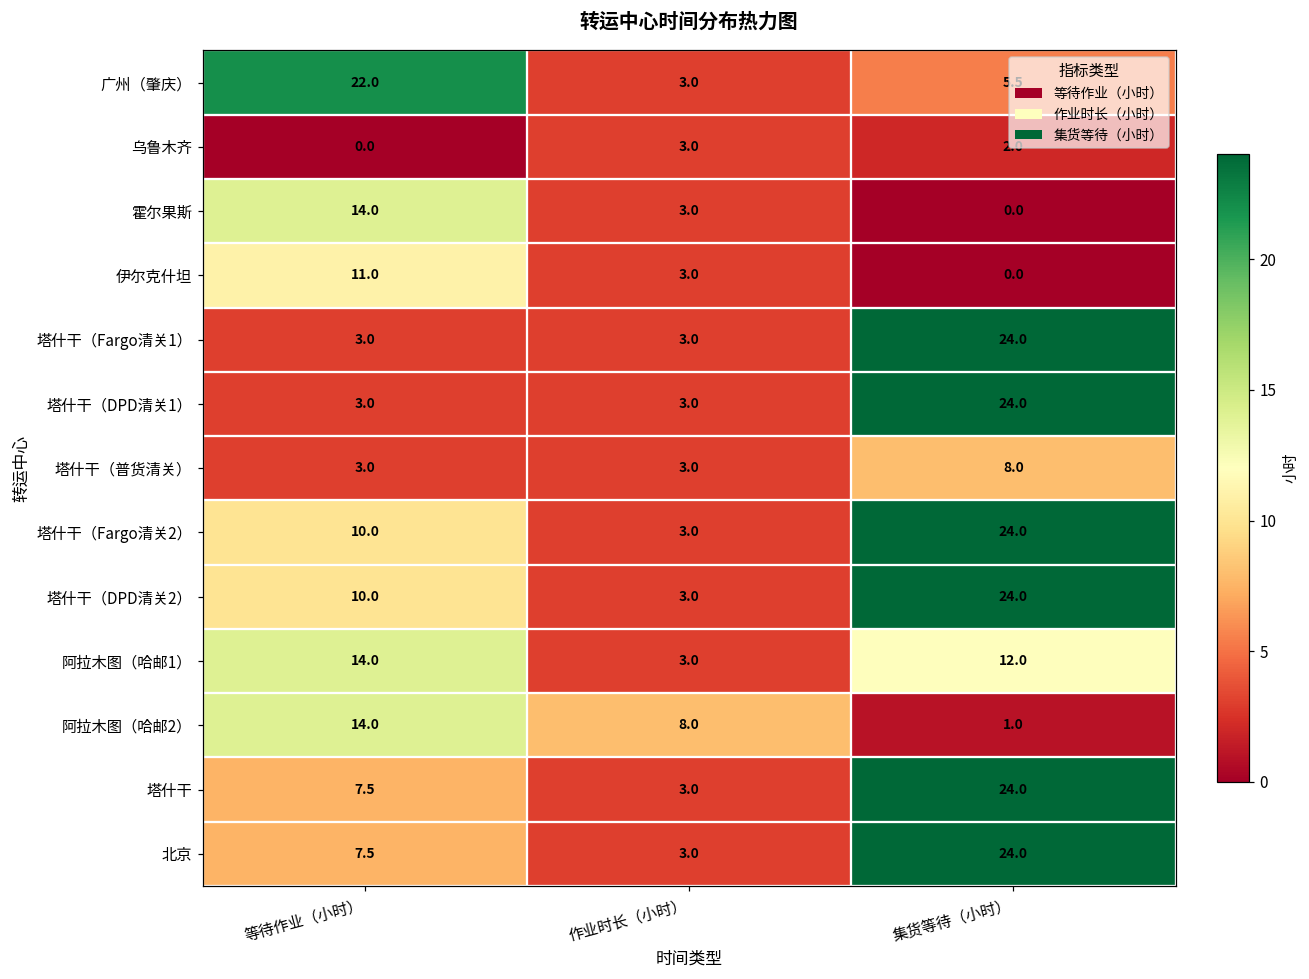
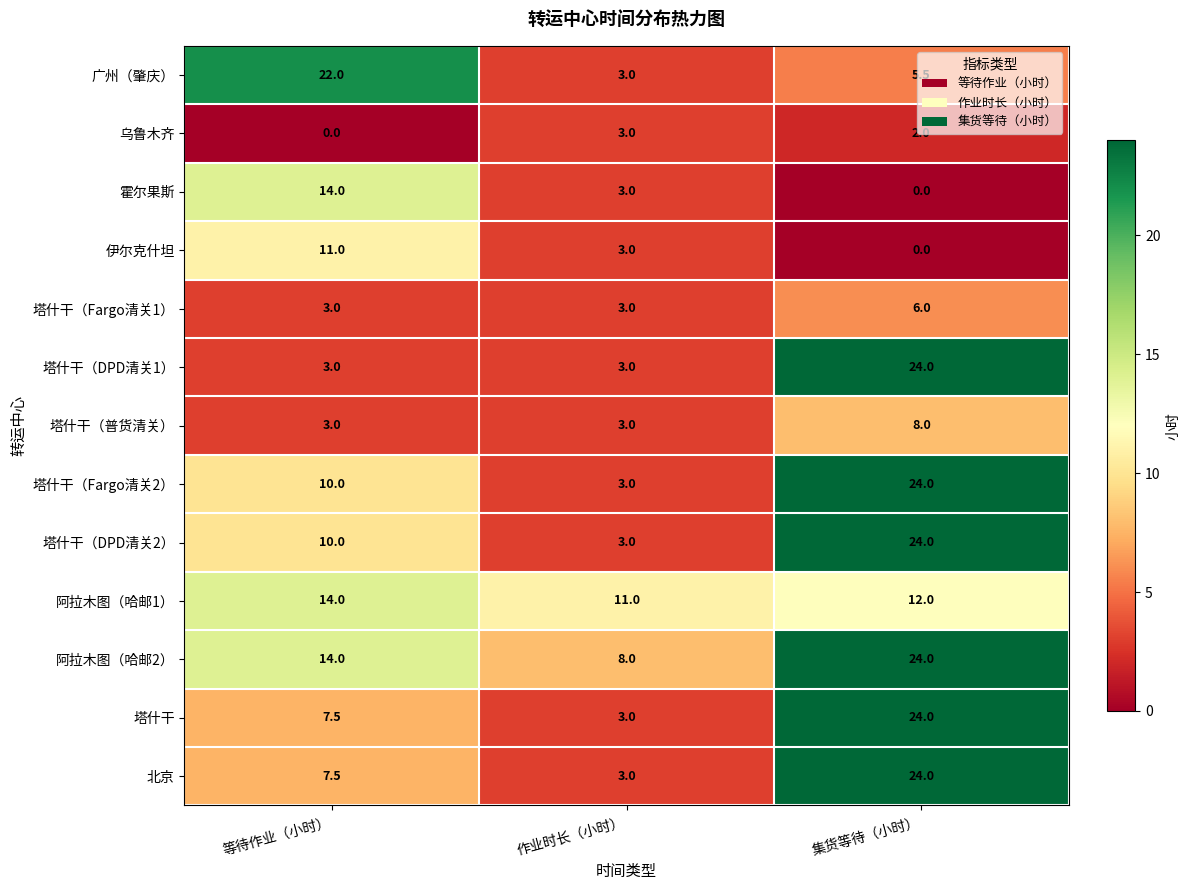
  {
    "广州（肇庆）": {
      "等待作业（小时）": 22.0,
      "作业时长（小时）": 3.0
    },
    "乌鲁木齐": {
      "等待作业（小时）": 0.0,
      "作业时长（小时）": 3.0
    },
    "霍尔果斯": {
      "等待作业（小时）": 14.0,
      "作业时长（小时）": 3.0,
      "集货等待（小时）": 0.0
    },
    "伊尔克什坦": {
      "等待作业（小时）": 11.0,
      "作业时长（小时）": 3.0,
      "集货等待（小时）": 0.0
    },
    "塔什干（Fargo清关1）": {
      "等待作业（小时）": 3.0,
      "作业时长（小时）": 3.0,
-     "集货等待（小时）": 24.0
+     "集货等待（小时）": 6.0
    },
    "塔什干（DPD清关1）": {
      "等待作业（小时）": 3.0,
      "作业时长（小时）": 3.0,
      "集货等待（小时）": 24.0
    },
    "塔什干（普货清关）": {
      "等待作业（小时）": 3.0,
      "作业时长（小时）": 3.0,
      "集货等待（小时）": 8.0
    },
    "塔什干（Fargo清关2）": {
      "等待作业（小时）": 10.0,
      "作业时长（小时）": 3.0,
      "集货等待（小时）": 24.0
    },
    "塔什干（DPD清关2）": {
      "等待作业（小时）": 10.0,
      "作业时长（小时）": 3.0,
      "集货等待（小时）": 24.0
    },
    "阿拉木图（哈邮1）": {
      "等待作业（小时）": 14.0,
-     "作业时长（小时）": 3.0,
+     "作业时长（小时）": 11.0,
      "集货等待（小时）": 12.0
    },
    "阿拉木图（哈邮2）": {
      "等待作业（小时）": 14.0,
      "作业时长（小时）": 8.0,
-     "集货等待（小时）": 1.0
+     "集货等待（小时）": 24.0
    },
    "塔什干": {
      "等待作业（小时）": 7.5,
      "作业时长（小时）": 3.0,
      "集货等待（小时）": 24.0
    },
    "北京": {
      "等待作业（小时）": 7.5,
      "作业时长（小时）": 3.0,
      "集货等待（小时）": 24.0
    }
  }
